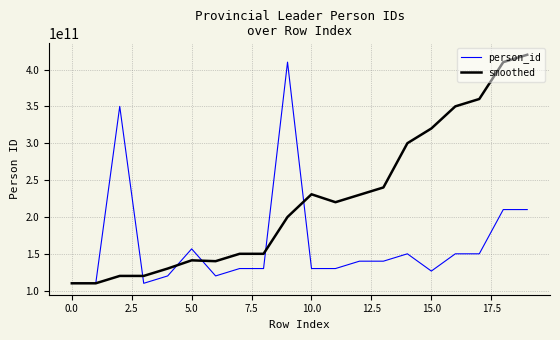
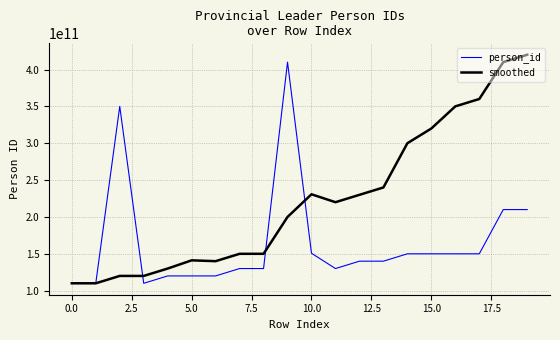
  {
    "person_id": {
-     "5.0": 160000000000,
-     "10.0": 130000000000,
-     "15.0": 130000000000
+     "5.0": 120000000000,
+     "10.0": 150000000000,
+     "15.0": 150000000000
    },
    "smoothed": {
      "5.0": 140000000000,
      "10.0": 230000000000,
      "15.0": 320000000000
    }
  }
